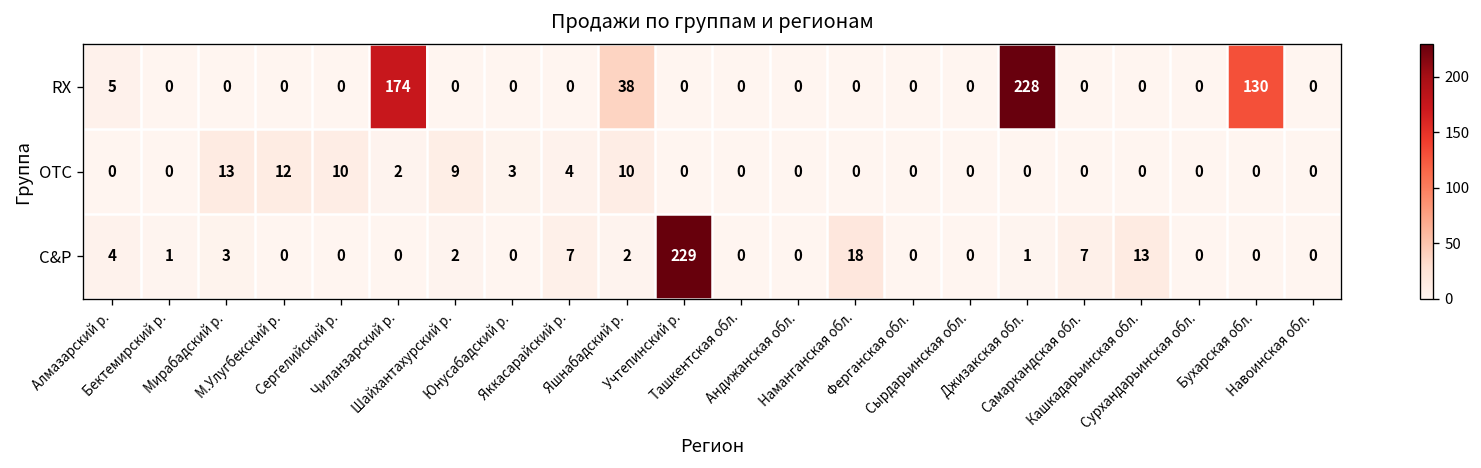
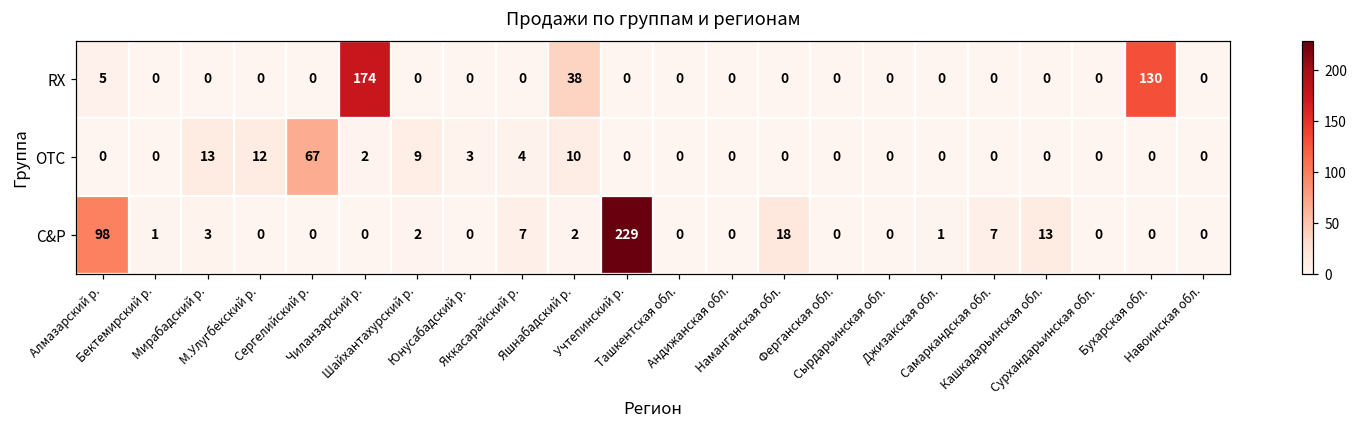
  {
    "RX": {
      "Алмазарский р.": 5,
      "Бектемирский р.": 0,
      "Мирабадский р.": 0,
      "М.Улугбекский р.": 0,
      "Сергелийский р.": 0,
      "Чиланзарский р.": 174,
      "Шайхантахурский р.": 0,
      "Юнусабадский р.": 0,
      "Яккасарайский р.": 0,
      "Яшнабадский р.": 38,
      "Учтепинский р.": 0,
      "Ташкентская обл.": 0,
      "Андижанская обл.": 0,
      "Наманганская обл.": 0,
      "Ферганская обл.": 0,
      "Сырдарьинская обл.": 0,
-     "Джизакская обл.": 228,
+     "Джизакская обл.": 0,
      "Самаркандская обл.": 0,
      "Кашкадарьинская обл.": 0,
      "Сурхандарьинская обл.": 0,
      "Бухарская обл.": 130,
      "Навоинская обл.": 0
    },
    "OTC": {
      "Алмазарский р.": 0,
      "Бектемирский р.": 0,
      "Мирабадский р.": 13,
      "М.Улугбекский р.": 12,
-     "Сергелийский р.": 10,
+     "Сергелийский р.": 67,
      "Чиланзарский р.": 2,
      "Шайхантахурский р.": 9,
      "Юнусабадский р.": 3,
      "Яккасарайский р.": 4,
      "Яшнабадский р.": 10,
      "Учтепинский р.": 0,
      "Ташкентская обл.": 0,
      "Андижанская обл.": 0,
      "Наманганская обл.": 0,
      "Ферганская обл.": 0,
      "Сырдарьинская обл.": 0,
      "Джизакская обл.": 0,
      "Самаркандская обл.": 0,
      "Кашкадарьинская обл.": 0,
      "Сурхандарьинская обл.": 0,
      "Бухарская обл.": 0,
      "Навоинская обл.": 0
    },
    "C&P": {
-     "Алмазарский р.": 4,
+     "Алмазарский р.": 98,
      "Бектемирский р.": 1,
      "Мирабадский р.": 3,
      "М.Улугбекский р.": 0,
      "Сергелийский р.": 0,
      "Чиланзарский р.": 0,
      "Шайхантахурский р.": 2,
      "Юнусабадский р.": 0,
      "Яккасарайский р.": 7,
      "Яшнабадский р.": 2,
      "Учтепинский р.": 229,
      "Ташкентская обл.": 0,
      "Андижанская обл.": 0,
      "Наманганская обл.": 18,
      "Ферганская обл.": 0,
      "Сырдарьинская обл.": 0,
      "Джизакская обл.": 1,
      "Самаркандская обл.": 7,
      "Кашкадарьинская обл.": 13,
      "Сурхандарьинская обл.": 0,
      "Бухарская обл.": 0,
      "Навоинская обл.": 0
    }
  }
